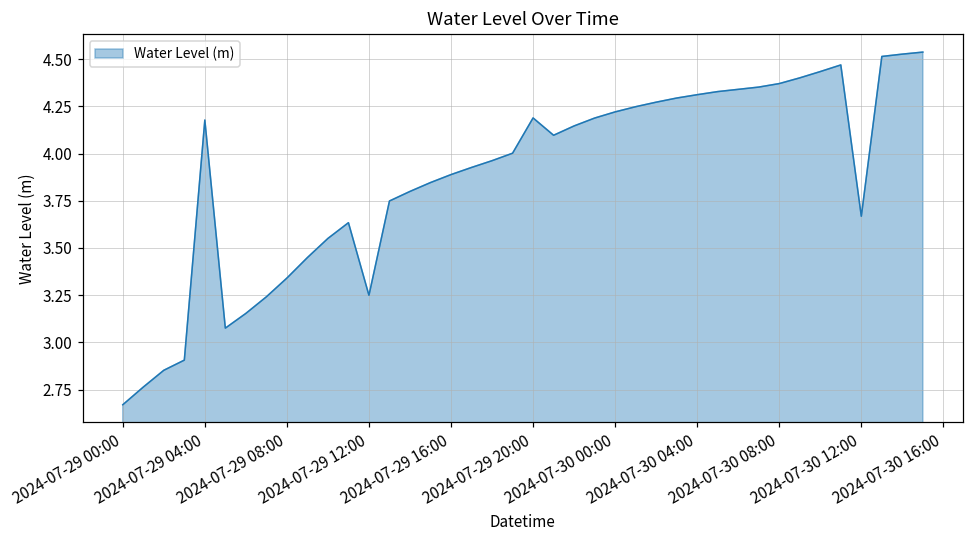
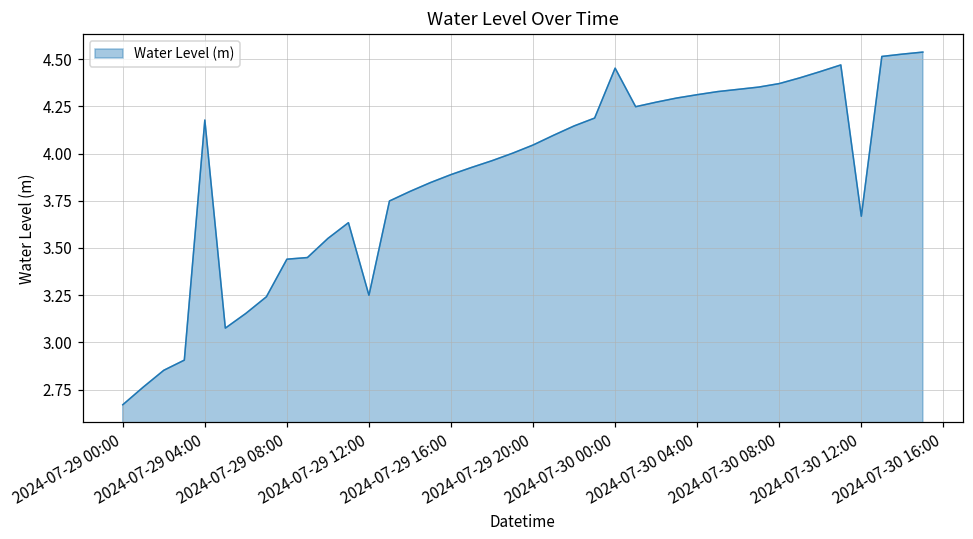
  {
    "2024-07-29 00:00": 2.67,
    "2024-07-29 04:00": 4.18,
-   "2024-07-29 08:00": 3.34,
+   "2024-07-29 08:00": 3.44,
    "2024-07-29 12:00": 3.25,
    "2024-07-29 16:00": 3.89,
-   "2024-07-29 20:00": 4.19,
-   "2024-07-30 00:00": 4.22,
+   "2024-07-29 20:00": 4.05,
+   "2024-07-30 00:00": 4.45,
    "2024-07-30 04:00": 4.31,
    "2024-07-30 08:00": 4.37,
    "2024-07-30 12:00": 3.67
  }
